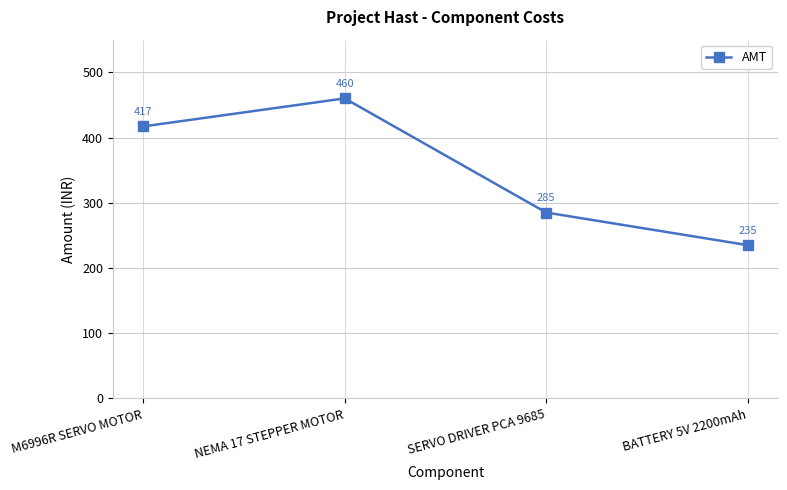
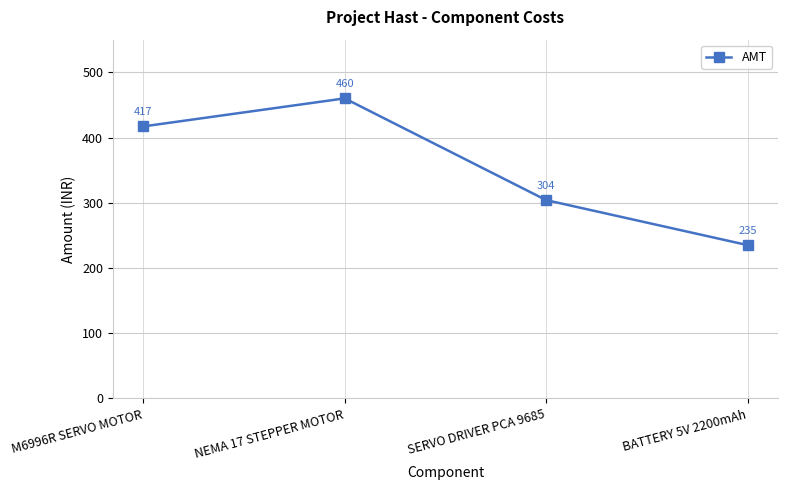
  {
    "M6996R SERVO MOTOR": 417,
    "NEMA 17 STEPPER MOTOR": 460,
-   "SERVO DRIVER PCA 9685": 285,
+   "SERVO DRIVER PCA 9685": 304,
    "BATTERY 5V 2200mAh": 235
  }
